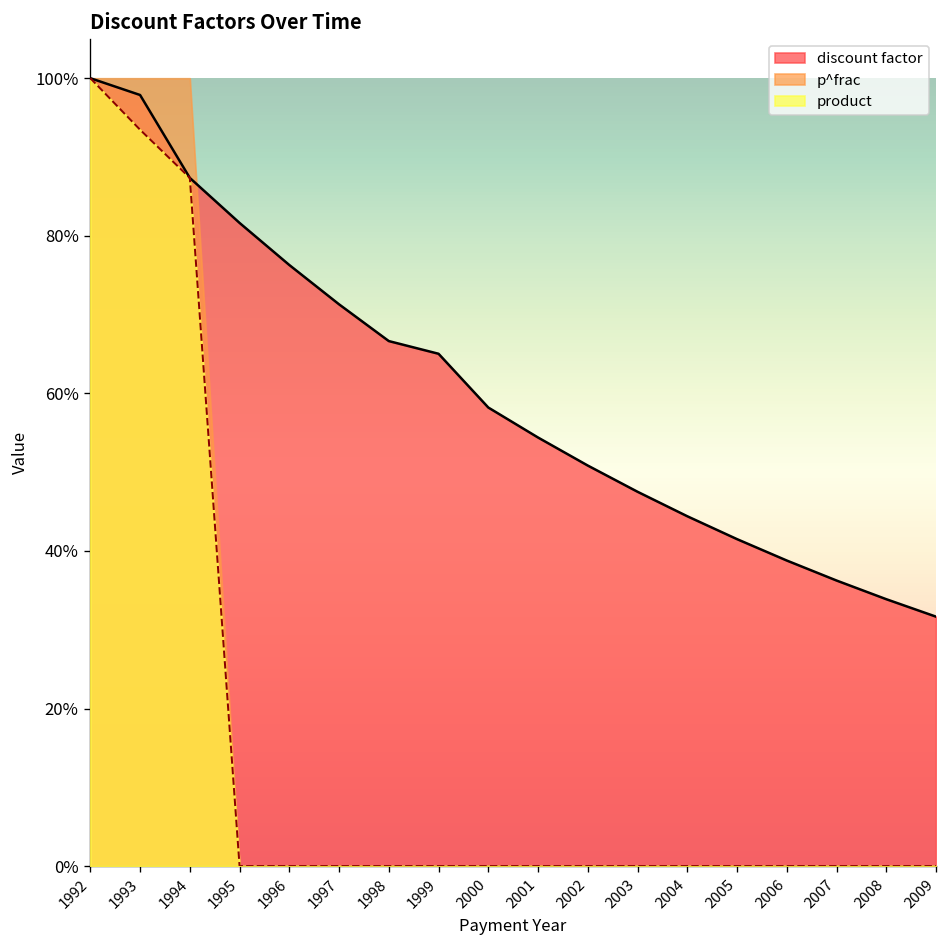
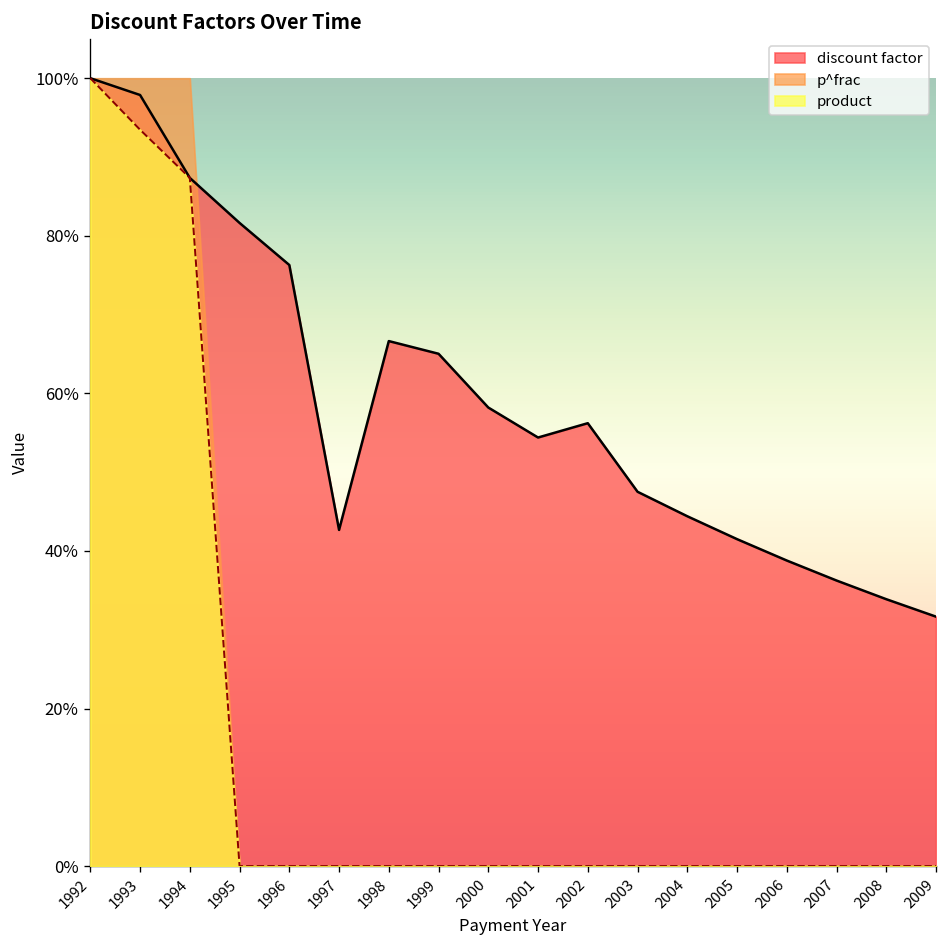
  {
    "discount factor": {
      "1993": "98%",
      "1995": "82%",
      "1996": "76%",
-     "1997": "71%",
+     "1997": "43%",
      "1998": "67%",
      "1999": "65%",
      "2000": "58%",
      "2001": "54%",
-     "2002": "51%",
+     "2002": "56%",
      "2003": "48%",
      "2004": "44%",
      "2005": "41%",
      "2006": "39%",
      "2007": "36%",
      "2008": "34%",
      "2009": "32%"
    },
    "p^frac": {
      "1993": "100%",
      "1994": "100%"
    },
    "product": {
      "1993": "93%"
    }
  }
